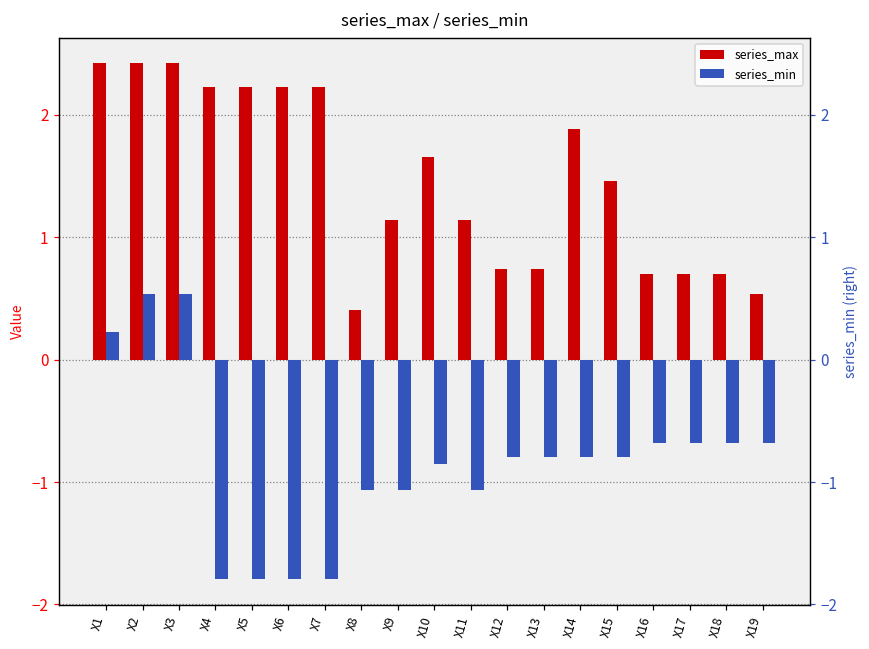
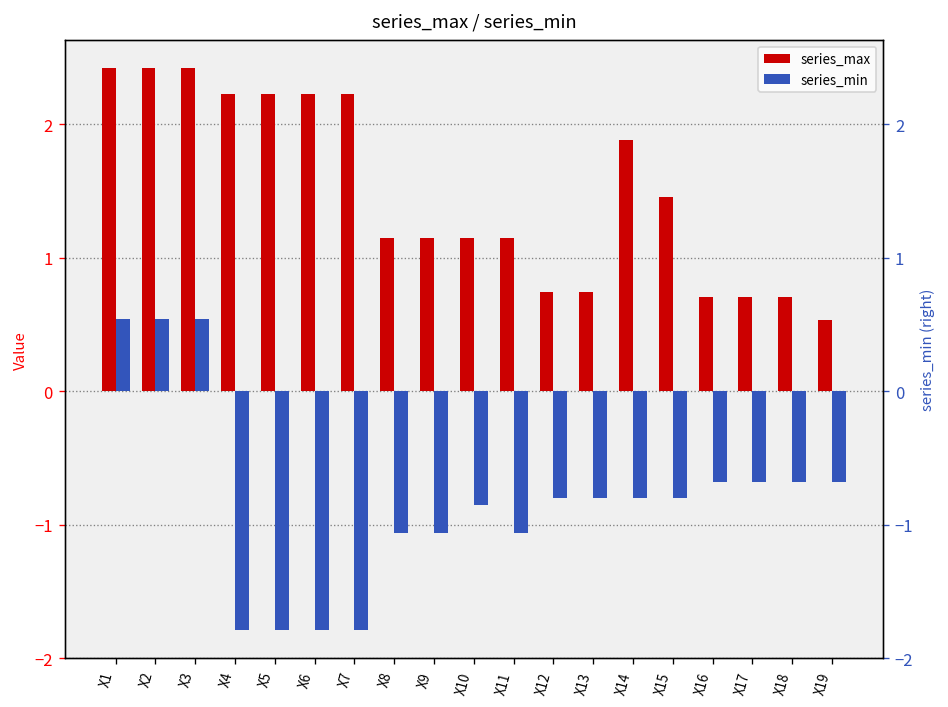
  {
    "series_max": {
      "X1": 2.42,
      "X2": 2.42,
      "X3": 2.42,
      "X4": 2.22,
      "X5": 2.22,
      "X6": 2.22,
      "X7": 2.22,
-     "X8": 0.41,
+     "X8": 1.14,
      "X9": 1.14,
-     "X10": 1.65,
+     "X10": 1.14,
      "X11": 1.14,
      "X12": 0.74,
      "X13": 0.74,
      "X14": 1.89,
      "X15": 1.46,
      "X16": 0.70,
      "X17": 0.70,
      "X18": 0.70,
      "X19": 0.53
    },
    "series_min": {
-     "X1": 0.22,
+     "X1": 0.54,
      "X2": 0.54,
      "X3": 0.54,
      "X4": -1.79,
      "X5": -1.79,
      "X6": -1.79,
      "X7": -1.79,
      "X8": -1.06,
      "X9": -1.06,
      "X10": -0.85,
      "X11": -1.06,
      "X12": -0.80,
      "X13": -0.80,
      "X14": -0.80,
      "X15": -0.80,
      "X16": -0.68,
      "X17": -0.68,
      "X18": -0.68,
      "X19": -0.68
    }
  }
